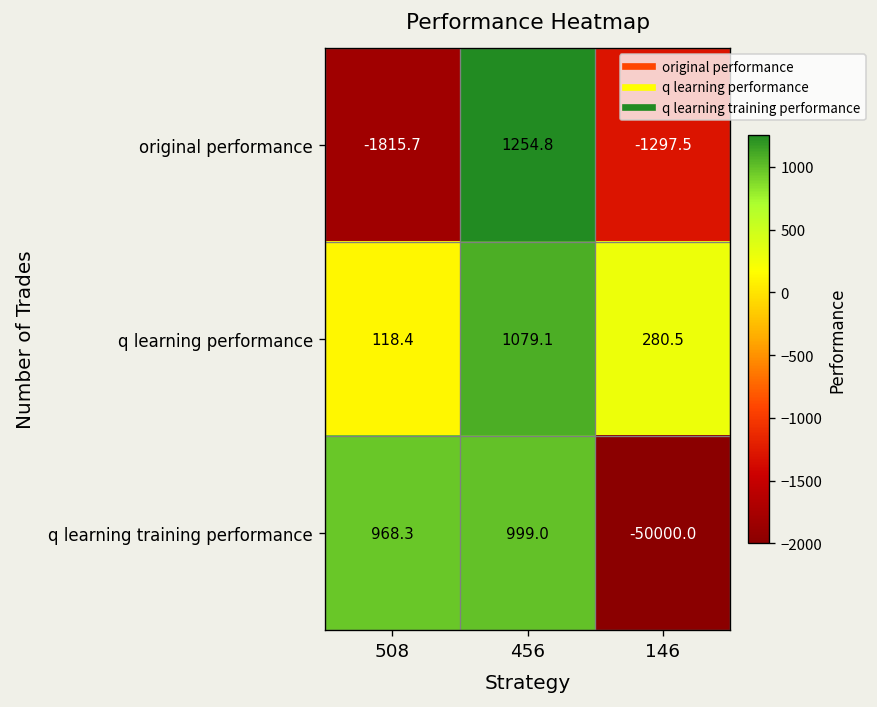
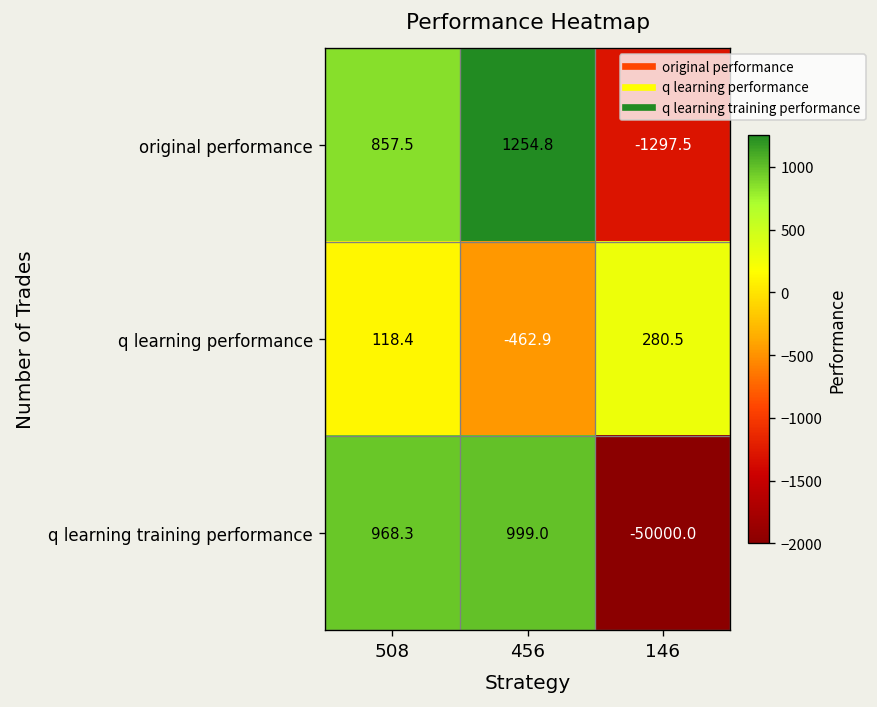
  {
    "original performance": {
-     "508": -1815.7,
+     "508": 857.5,
      "456": 1254.8,
      "146": -1297.5
    },
    "q learning performance": {
      "508": 118.4,
-     "456": 1079.1,
+     "456": -462.9,
      "146": 280.5
    },
    "q learning training performance": {
      "508": 968.3,
      "456": 999.0,
      "146": -50000.0
    }
  }
